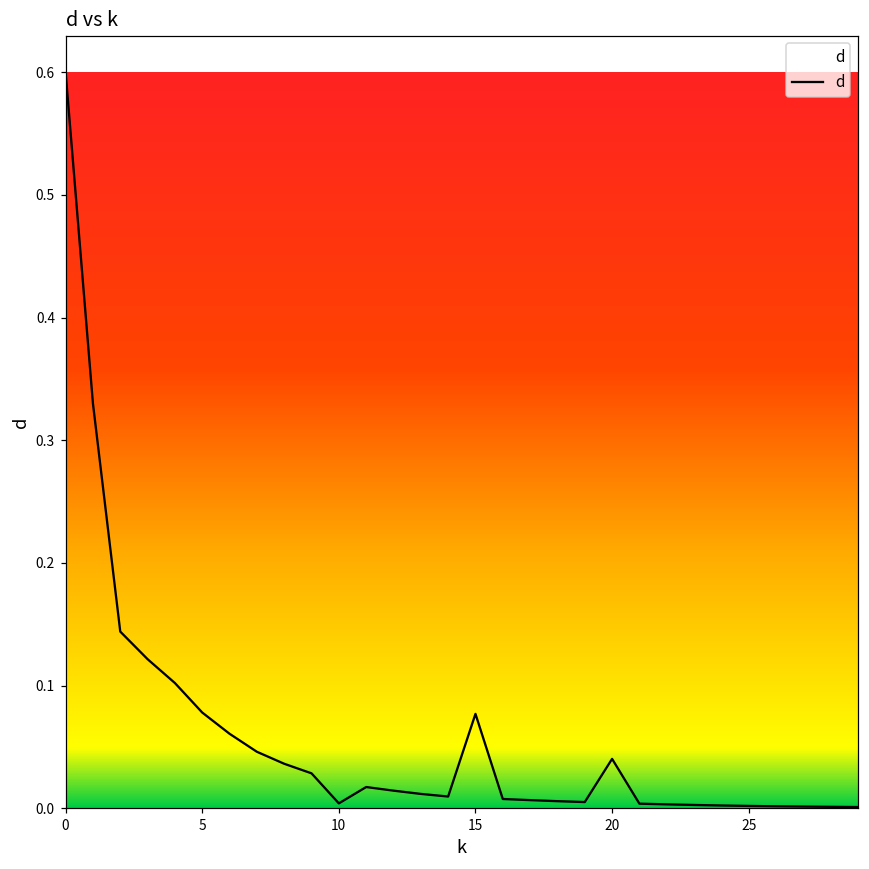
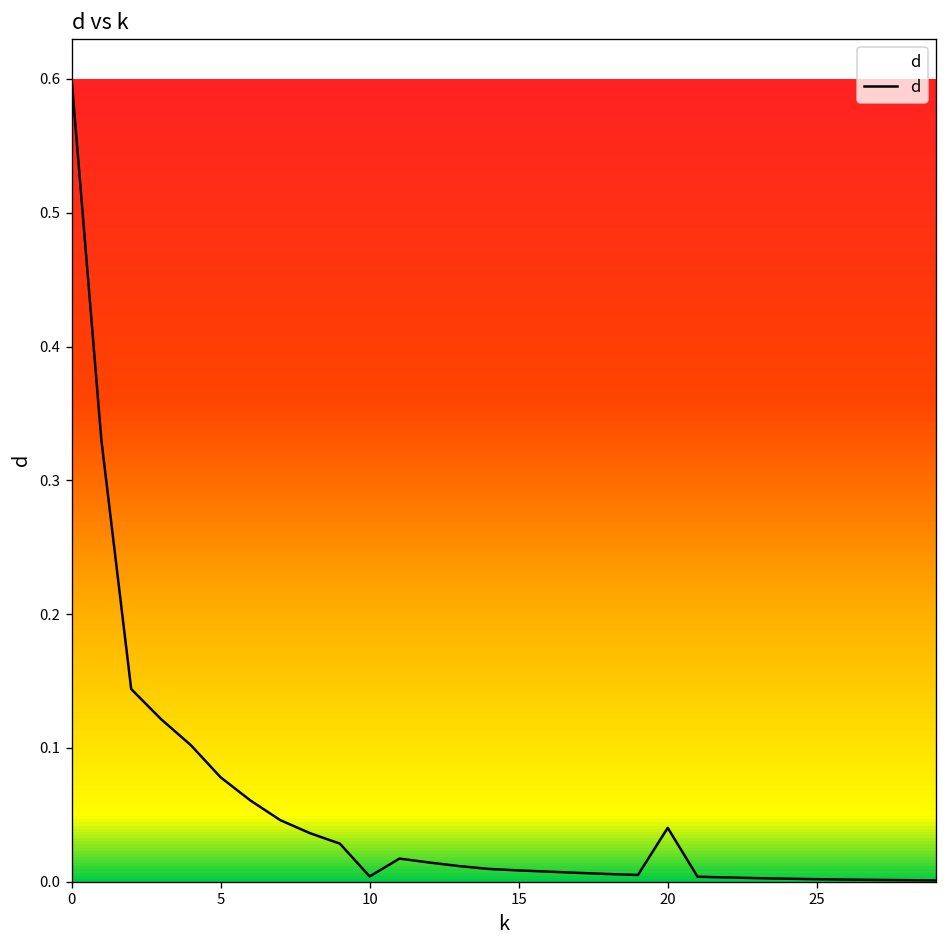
  {
    "0": 0.600,
    "5": 0.078,
    "10": 0.004,
-   "15": 0.077,
+   "15": 0.008,
    "20": 0.040,
    "25": 0.002
  }
